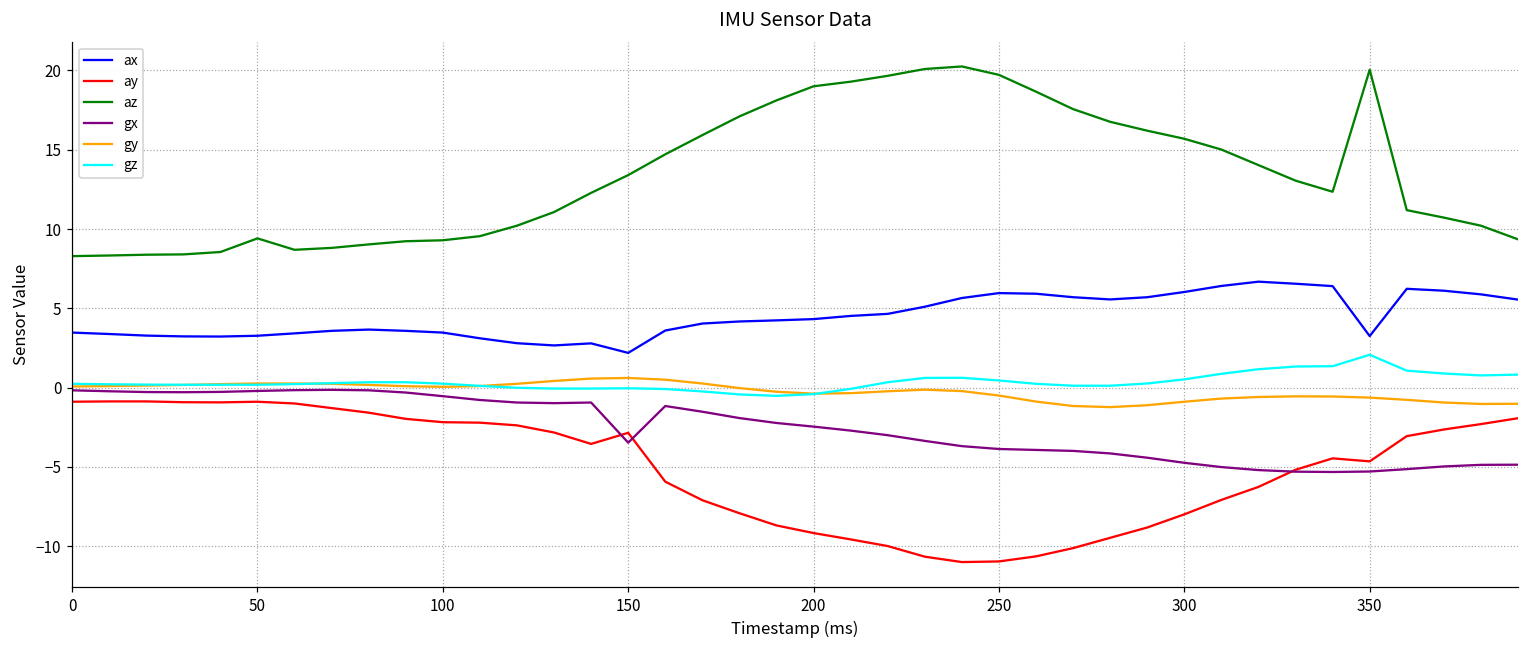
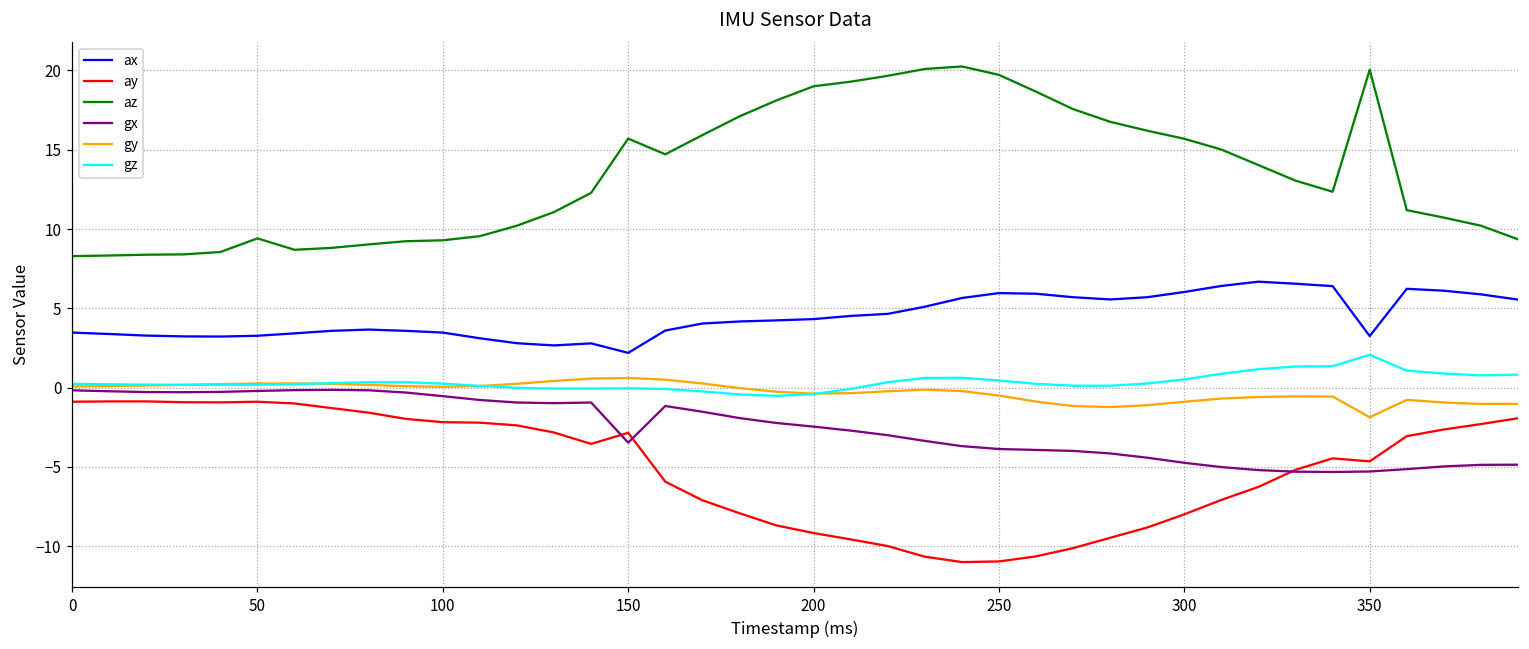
  {
    "ax": {
      "0": 3.5,
      "50": 3.3,
      "100": 3.5,
      "150": 2.2,
      "200": 4.3,
      "250": 6.0,
      "300": 6.0,
      "350": 3.3
    },
    "ay": {
      "0": -0.9,
      "50": -0.9,
      "100": -2.2,
      "150": -2.9,
      "200": -9.2,
      "250": -11.0,
      "300": -8.0,
      "350": -4.7
    },
    "az": {
      "0": 8.3,
      "50": 9.4,
      "100": 9.3,
-     "150": 13.4,
+     "150": 15.7,
      "200": 19.0,
      "250": 19.7,
      "300": 15.7,
      "350": 20.0
    },
    "gx": {
      "0": -0.2,
      "50": -0.2,
      "100": -0.5,
      "150": -3.5,
      "200": -2.5,
      "250": -3.9,
      "300": -4.7,
      "350": -5.3
    },
    "gy": {
      "100": 0.1,
      "150": 0.6,
      "250": -0.5,
      "300": -0.9,
-     "350": -0.6
+     "350": -1.9
    },
    "gz": {
      "100": 0.3,
      "150": 0.0,
      "250": 0.5,
      "300": 0.5,
      "350": 2.1
    }
  }
